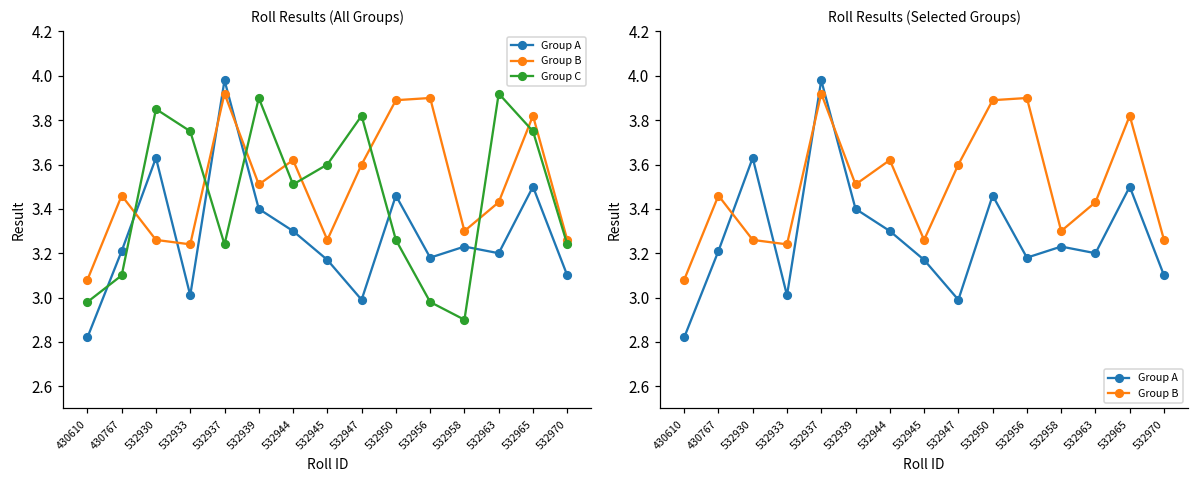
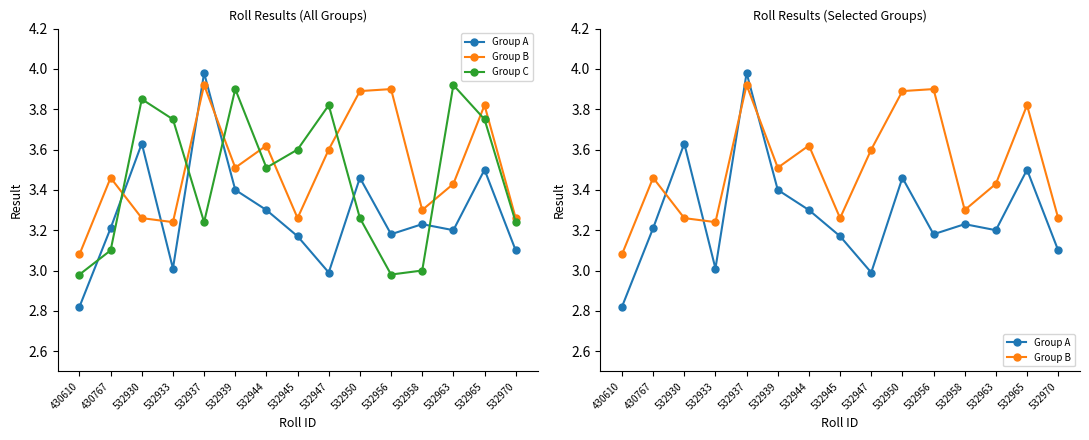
  {
    "Roll Results (All Groups)": {
      "Group A": {
        "430610": 2.82,
        "430767": 3.2,
        "532930": 3.63,
        "532933": 3.0,
        "532937": 3.98,
        "532939": 3.4,
        "532944": 3.3,
        "532945": 3.17,
        "532947": 3.0,
        "532950": 3.46,
        "532956": 3.18,
        "532958": 3.23,
        "532963": 3.2,
        "532965": 3.5,
        "532970": 3.1
      },
      "Group B": {
        "430610": 3.08,
        "430767": 3.46,
        "532930": 3.26,
        "532933": 3.24,
        "532937": 3.92,
        "532939": 3.5,
        "532944": 3.62,
        "532945": 3.26,
        "532947": 3.6,
        "532950": 3.9,
        "532956": 3.9,
        "532958": 3.3,
        "532963": 3.43,
        "532965": 3.82,
        "532970": 3.26
      },
      "Group C": {
        "430610": 2.98,
        "430767": 3.1,
        "532930": 3.85,
        "532933": 3.75,
        "532937": 3.24,
        "532939": 3.9,
        "532944": 3.5,
        "532945": 3.6,
        "532947": 3.82,
        "532950": 3.26,
        "532956": 2.98,
-       "532958": 2.9,
+       "532958": 3.0,
        "532963": 3.92,
        "532965": 3.75,
        "532970": 3.24
      }
    },
    "Roll Results (Selected Groups)": {
      "Group A": {
        "430610": 2.82,
        "430767": 3.21,
        "532930": 3.63,
        "532933": 3.01,
        "532937": 3.98,
        "532939": 3.40,
        "532944": 3.30,
        "532945": 3.17,
        "532947": 2.99,
        "532950": 3.46,
        "532956": 3.18,
        "532958": 3.23,
        "532963": 3.20,
        "532965": 3.50,
        "532970": 3.10
      },
      "Group B": {
        "430610": 3.08,
        "430767": 3.46,
        "532930": 3.26,
        "532933": 3.24,
        "532937": 3.92,
        "532939": 3.51,
        "532944": 3.62,
        "532945": 3.26,
        "532947": 3.60,
        "532950": 3.89,
        "532956": 3.90,
        "532958": 3.30,
        "532963": 3.43,
        "532965": 3.82,
        "532970": 3.26
      }
    }
  }
